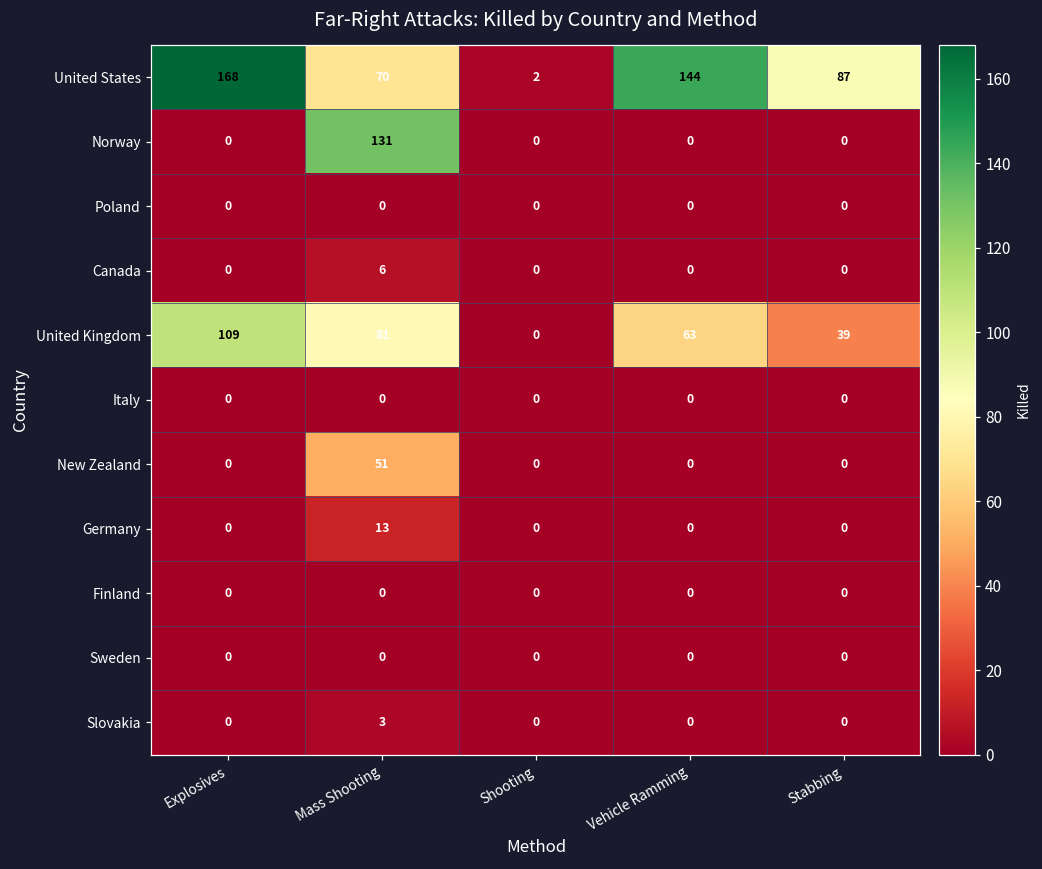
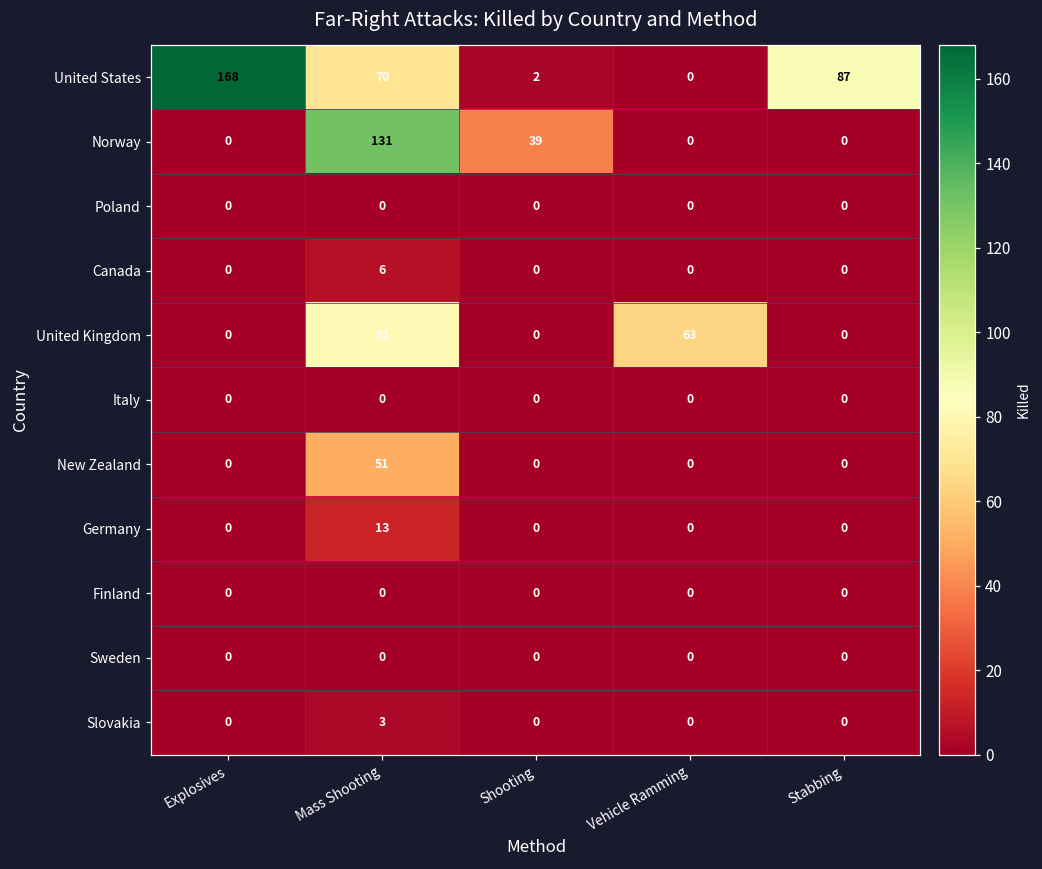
  {
    "United States": {
      "Explosives": 168,
      "Mass Shooting": 70,
      "Shooting": 2,
-     "Vehicle Ramming": 144,
+     "Vehicle Ramming": 0,
      "Stabbing": 87
    },
    "Norway": {
      "Explosives": 0,
      "Mass Shooting": 131,
-     "Shooting": 0,
+     "Shooting": 39,
      "Vehicle Ramming": 0,
      "Stabbing": 0
    },
    "Poland": {
      "Explosives": 0,
      "Mass Shooting": 0,
      "Shooting": 0,
      "Vehicle Ramming": 0,
      "Stabbing": 0
    },
    "Canada": {
      "Explosives": 0,
      "Mass Shooting": 6,
      "Shooting": 0,
      "Vehicle Ramming": 0,
      "Stabbing": 0
    },
    "United Kingdom": {
-     "Explosives": 109,
+     "Explosives": 0,
      "Mass Shooting": 81,
      "Shooting": 0,
      "Vehicle Ramming": 63,
-     "Stabbing": 39
+     "Stabbing": 0
    },
    "Italy": {
      "Explosives": 0,
      "Mass Shooting": 0,
      "Shooting": 0,
      "Vehicle Ramming": 0,
      "Stabbing": 0
    },
    "New Zealand": {
      "Explosives": 0,
      "Mass Shooting": 51,
      "Shooting": 0,
      "Vehicle Ramming": 0,
      "Stabbing": 0
    },
    "Germany": {
      "Explosives": 0,
      "Mass Shooting": 13,
      "Shooting": 0,
      "Vehicle Ramming": 0,
      "Stabbing": 0
    },
    "Finland": {
      "Explosives": 0,
      "Mass Shooting": 0,
      "Shooting": 0,
      "Vehicle Ramming": 0,
      "Stabbing": 0
    },
    "Sweden": {
      "Explosives": 0,
      "Mass Shooting": 0,
      "Shooting": 0,
      "Vehicle Ramming": 0,
      "Stabbing": 0
    },
    "Slovakia": {
      "Explosives": 0,
      "Mass Shooting": 3,
      "Shooting": 0,
      "Vehicle Ramming": 0,
      "Stabbing": 0
    }
  }
